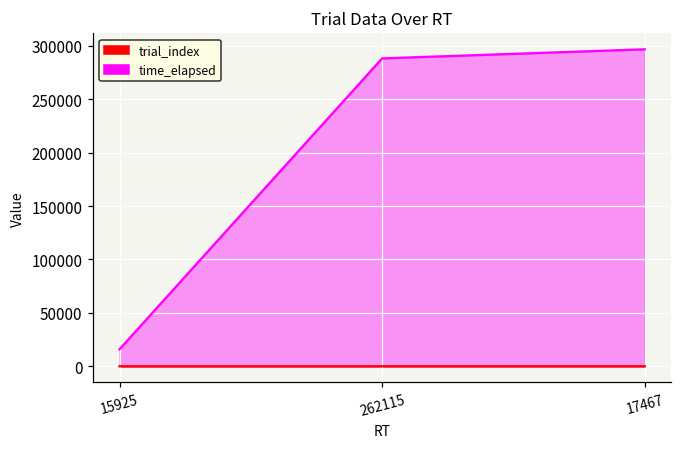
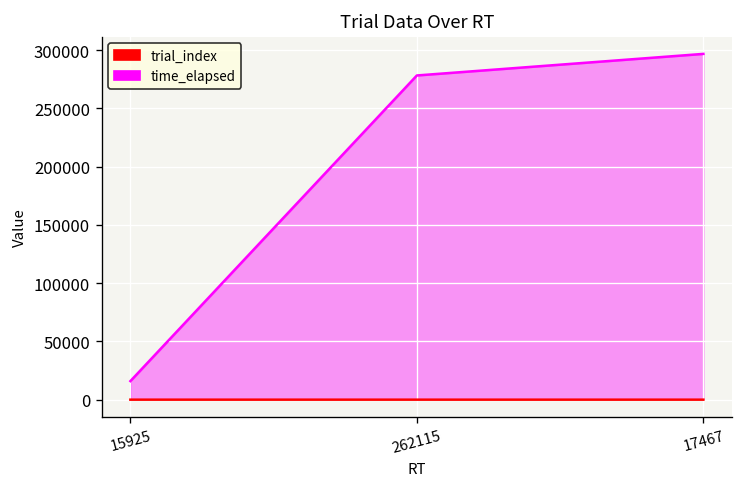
  {
    "trial_index": {
      "15925": 0,
      "262115": 0,
      "17467": 0
    },
    "time_elapsed": {
      "15925": 20000,
-     "262115": 290000,
+     "262115": 280000,
      "17467": 300000
    }
  }
